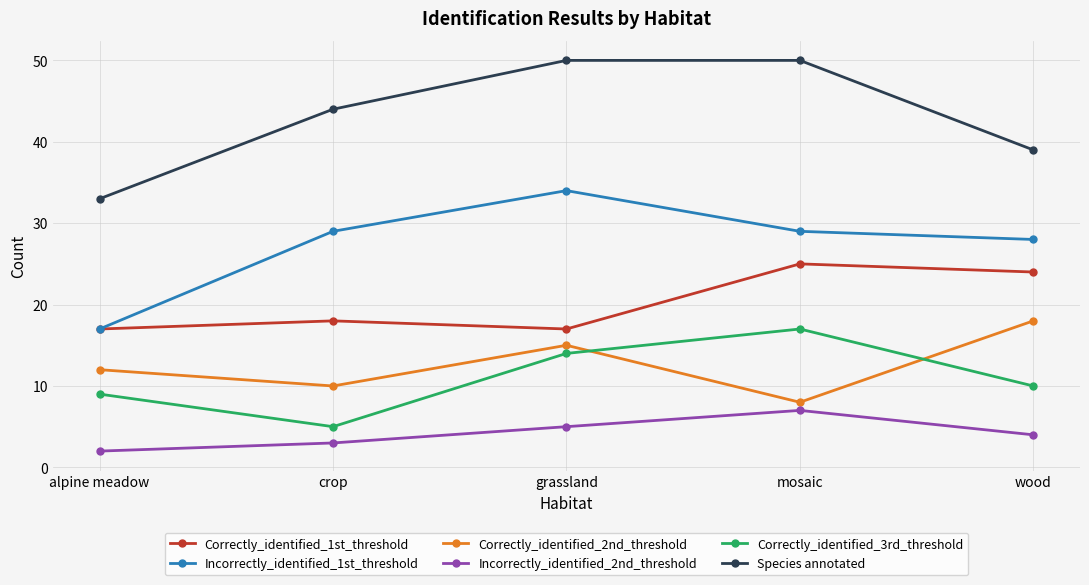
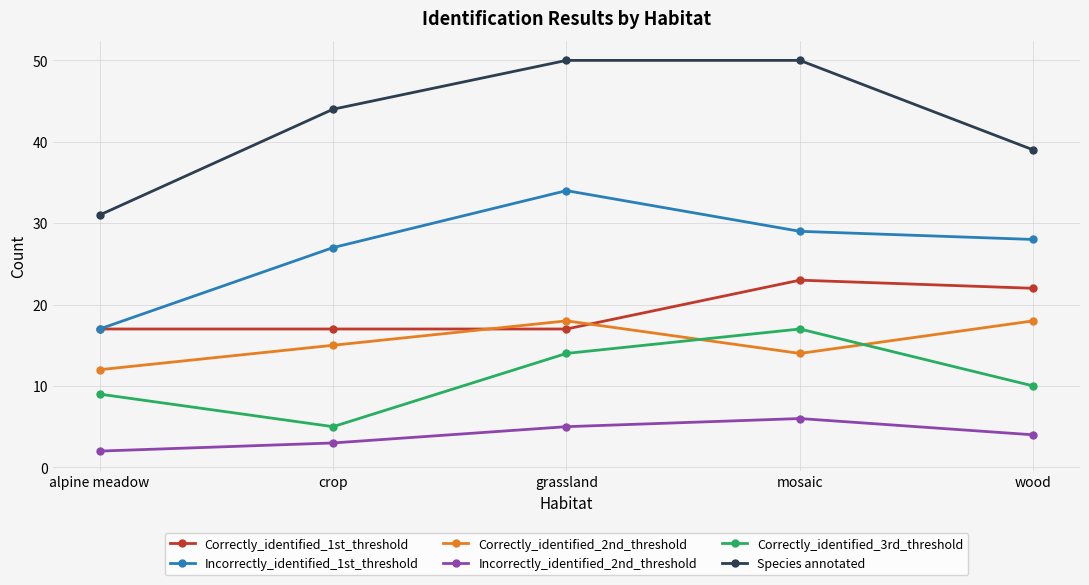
  {
    "Correctly_identified_1st_threshold": {
-     "crop": 18,
+     "crop": 17,
      "grassland": 17,
-     "mosaic": 25,
-     "wood": 24
+     "mosaic": 23,
+     "wood": 22
    },
    "Incorrectly_identified_1st_threshold": {
-     "crop": 29,
+     "crop": 27,
      "grassland": 34,
      "mosaic": 29,
      "wood": 28
    },
    "Correctly_identified_2nd_threshold": {
      "alpine meadow": 12,
-     "crop": 10,
-     "grassland": 15,
-     "mosaic": 8,
+     "crop": 15,
+     "grassland": 18,
+     "mosaic": 14,
      "wood": 18
    },
    "Incorrectly_identified_2nd_threshold": {
      "alpine meadow": 2,
      "crop": 3,
      "grassland": 5,
-     "mosaic": 7,
+     "mosaic": 6,
      "wood": 4
    },
    "Correctly_identified_3rd_threshold": {
      "alpine meadow": 9,
      "crop": 5,
      "grassland": 14,
      "mosaic": 17,
      "wood": 10
    },
    "Species annotated": {
-     "alpine meadow": 33,
+     "alpine meadow": 31,
      "crop": 44,
      "grassland": 50,
      "mosaic": 50,
      "wood": 39
    }
  }
